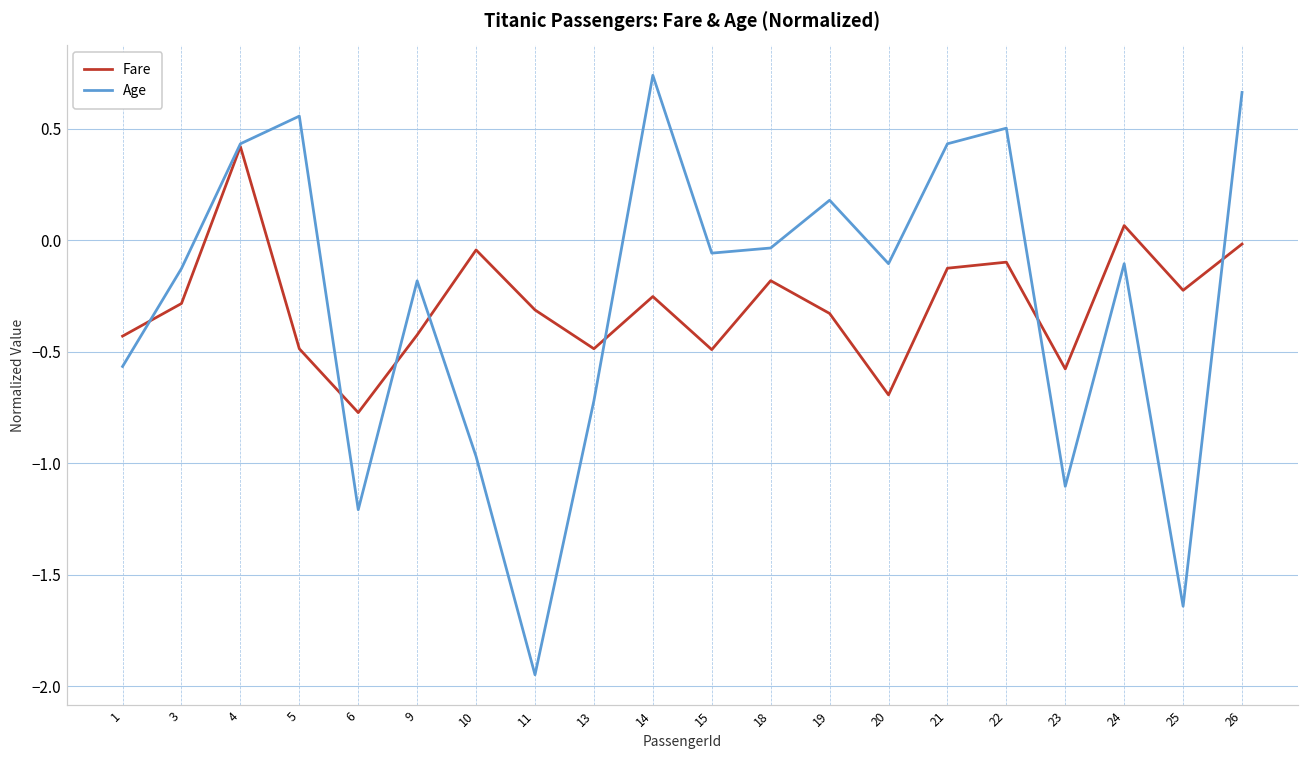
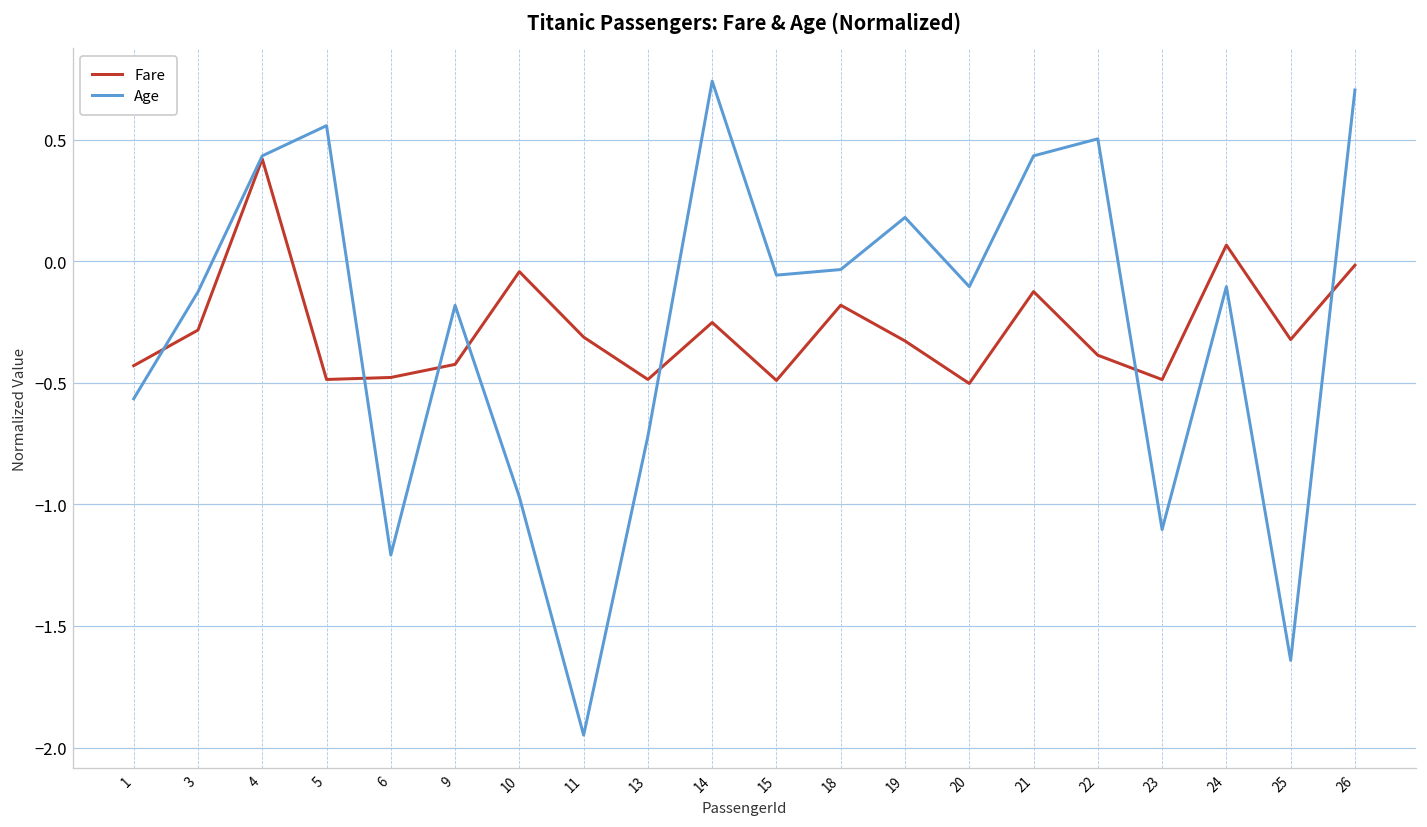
  {
    "Fare": {
      "1": -0.43,
      "3": -0.28,
      "4": 0.42,
      "5": -0.49,
-     "6": -0.77,
+     "6": -0.48,
      "9": -0.42,
      "10": -0.04,
      "11": -0.31,
      "13": -0.49,
      "14": -0.25,
      "15": -0.49,
      "18": -0.18,
      "19": -0.33,
-     "20": -0.69,
+     "20": -0.50,
      "21": -0.12,
-     "22": -0.10,
-     "23": -0.58,
+     "22": -0.39,
+     "23": -0.49,
      "24": 0.07,
-     "25": -0.22,
+     "25": -0.32,
      "26": -0.02
    },
    "Age": {
      "1": -0.57,
      "3": -0.13,
      "4": 0.43,
      "5": 0.56,
      "6": -1.21,
      "9": -0.18,
      "10": -0.97,
      "11": -1.95,
      "13": -0.72,
      "14": 0.74,
      "15": -0.06,
      "18": -0.03,
      "19": 0.18,
      "20": -0.10,
      "21": 0.43,
      "22": 0.50,
      "23": -1.10,
      "24": -0.10,
      "25": -1.64,
-     "26": 0.66
+     "26": 0.70
    }
  }
